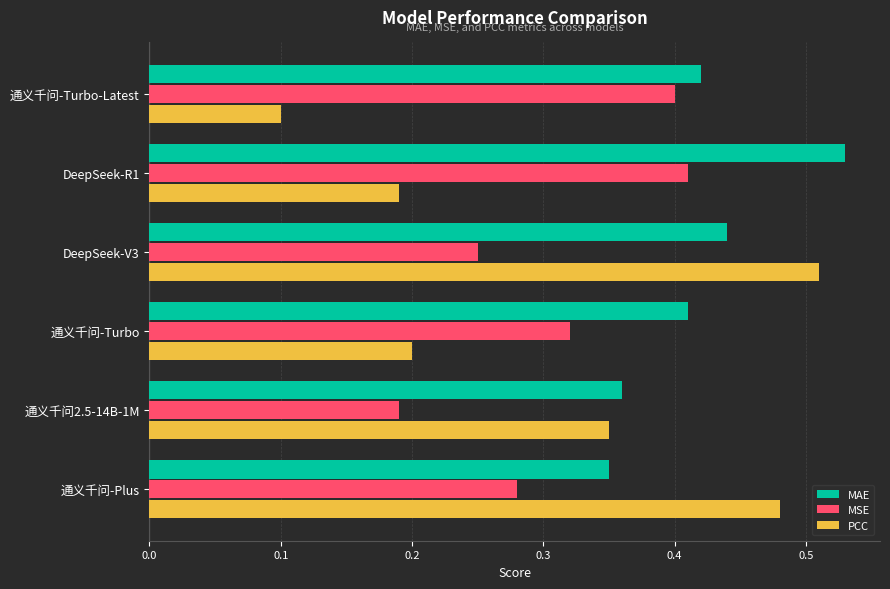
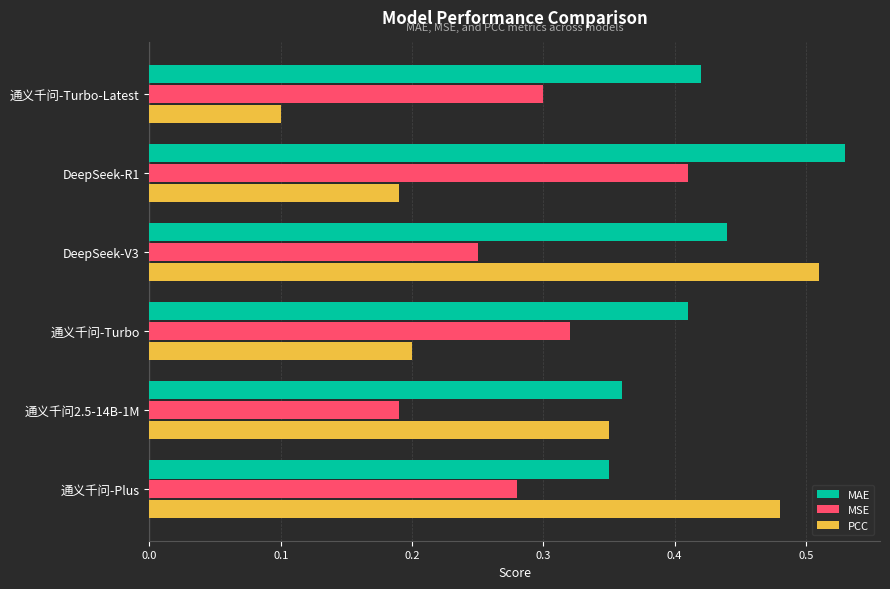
  {
    "MAE": {
      "通义千问-Turbo-Latest": 0.420,
      "DeepSeek-R1": 0.530,
      "DeepSeek-V3": 0.440,
      "通义千问-Turbo": 0.410,
      "通义千问2.5-14B-1M": 0.360,
      "通义千问-Plus": 0.350
    },
    "MSE": {
-     "通义千问-Turbo-Latest": 0.4,
+     "通义千问-Turbo-Latest": 0.3,
      "DeepSeek-R1": 0.410,
      "DeepSeek-V3": 0.250,
      "通义千问-Turbo": 0.320,
      "通义千问2.5-14B-1M": 0.190,
      "通义千问-Plus": 0.280
    },
    "PCC": {
      "通义千问-Turbo-Latest": 0.1,
      "DeepSeek-R1": 0.190,
      "DeepSeek-V3": 0.510,
      "通义千问-Turbo": 0.2,
      "通义千问2.5-14B-1M": 0.350,
      "通义千问-Plus": 0.480
    }
  }
